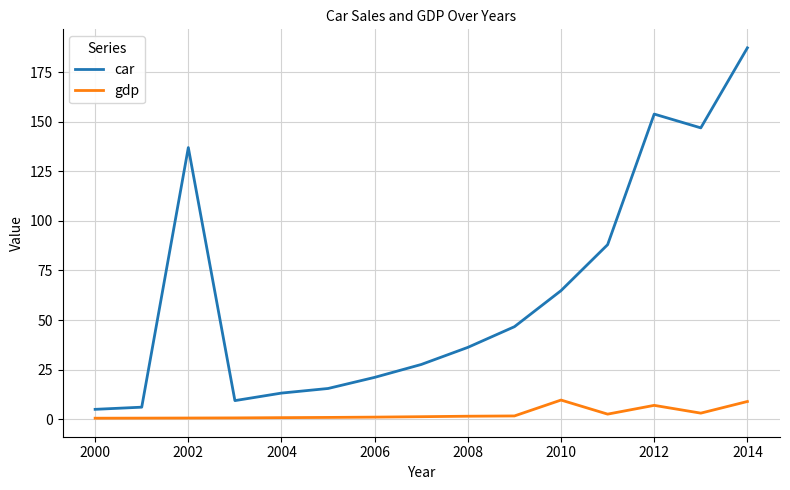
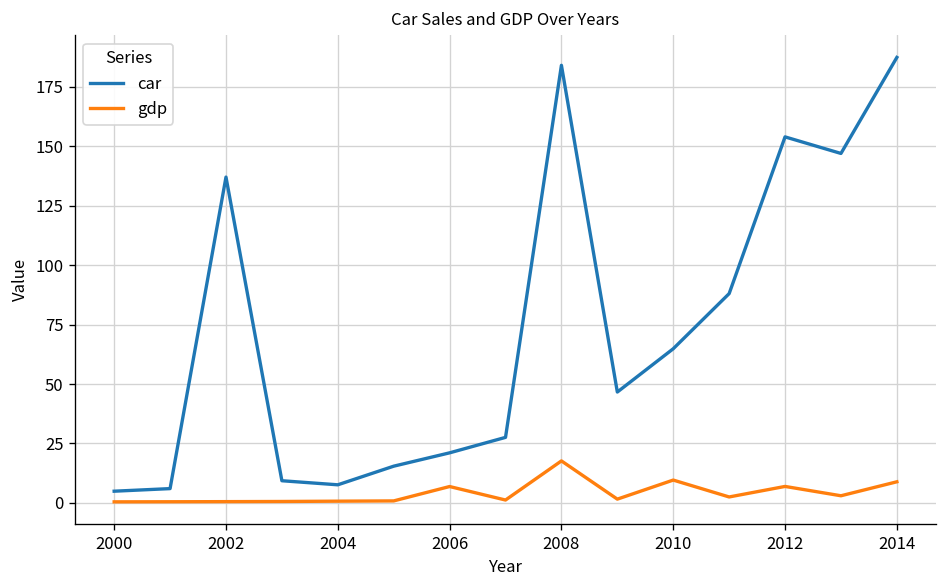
  {
    "car": {
      "2000": 5,
      "2002": 137,
-     "2004": 13,
+     "2004": 8,
      "2006": 21,
-     "2008": 36,
+     "2008": 184,
      "2010": 65,
      "2012": 154,
      "2014": 187
    },
    "gdp": {
      "2000": 0,
      "2002": 1,
      "2004": 1,
-     "2006": 1,
-     "2008": 1,
+     "2006": 7,
+     "2008": 18,
      "2010": 10,
      "2012": 7,
      "2014": 9
    }
  }
